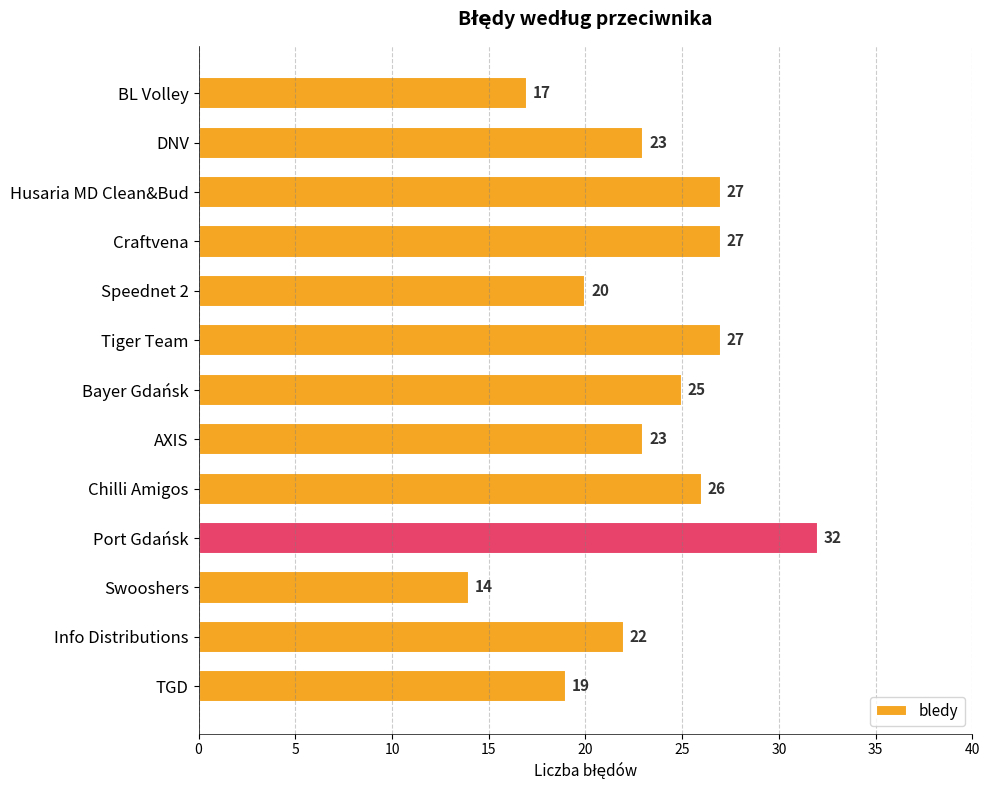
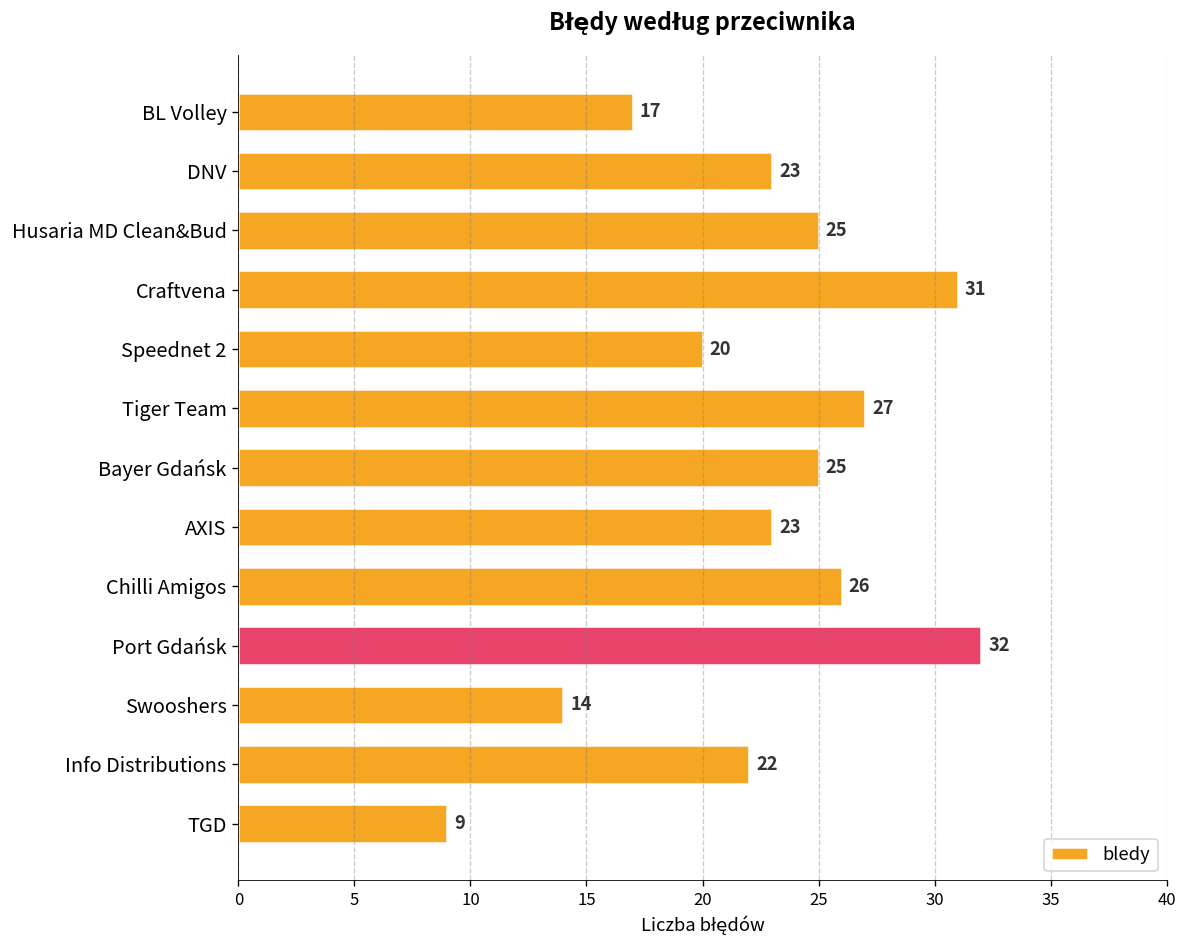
  {
    "BL Volley": 17,
    "DNV": 23,
-   "Husaria MD Clean&Bud": 27,
-   "Craftvena": 27,
+   "Husaria MD Clean&Bud": 25,
+   "Craftvena": 31,
    "Speednet 2": 20,
    "Tiger Team": 27,
    "Bayer Gdańsk": 25,
    "AXIS": 23,
    "Chilli Amigos": 26,
    "Port Gdańsk": 32,
    "Swooshers": 14,
    "Info Distributions": 22,
-   "TGD": 19
+   "TGD": 9
  }
